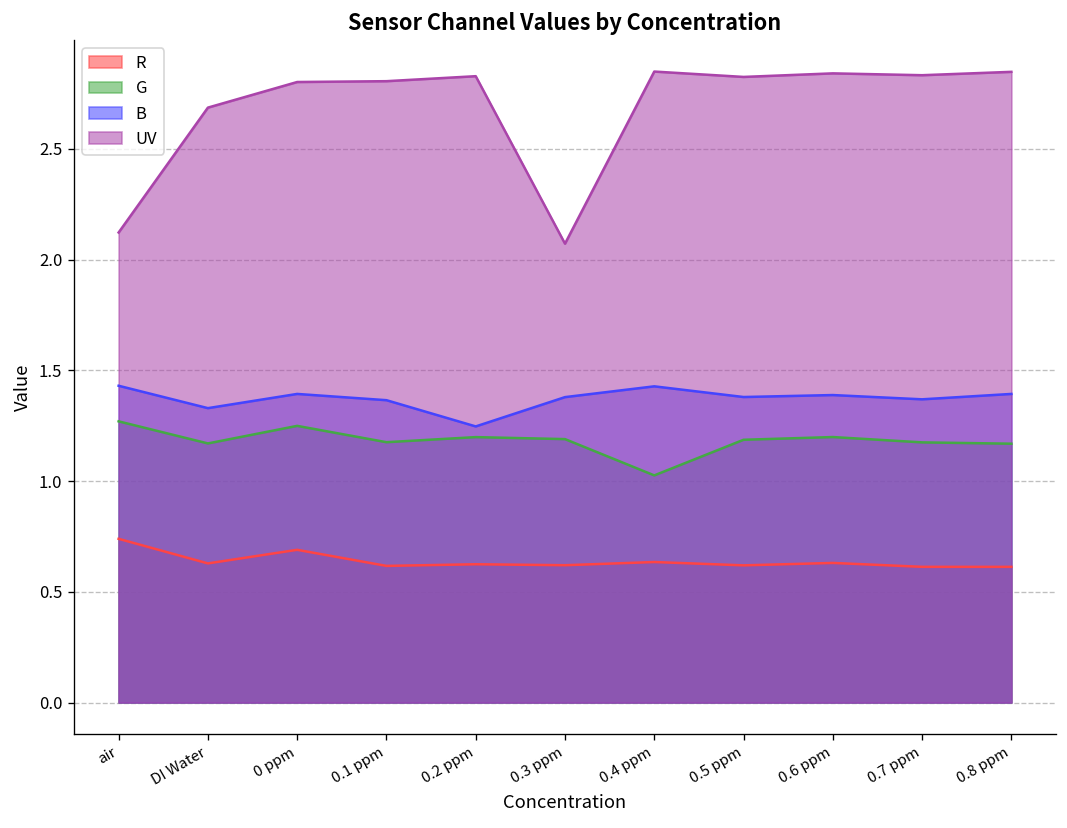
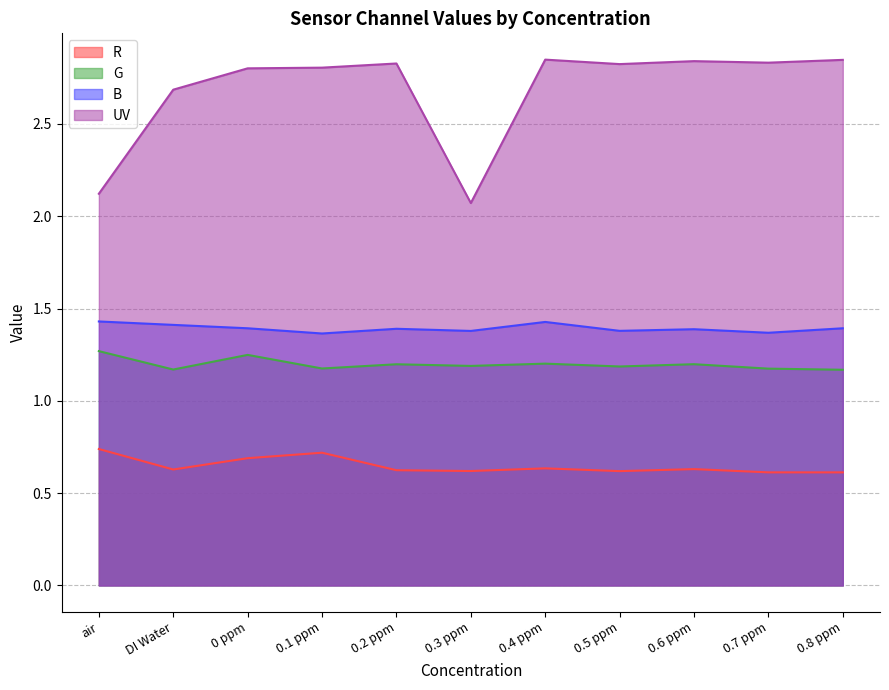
  {
    "R": {
      "air": 0.74,
      "DI Water": 0.63,
      "0 ppm": 0.69,
-     "0.1 ppm": 0.62,
+     "0.1 ppm": 0.72,
      "0.2 ppm": 0.62,
      "0.3 ppm": 0.62,
      "0.4 ppm": 0.63,
      "0.5 ppm": 0.62,
      "0.6 ppm": 0.63,
      "0.7 ppm": 0.61,
      "0.8 ppm": 0.61
    },
    "G": {
      "air": 1.27,
      "DI Water": 1.17,
      "0 ppm": 1.25,
      "0.1 ppm": 1.18,
      "0.2 ppm": 1.20,
      "0.3 ppm": 1.19,
-     "0.4 ppm": 1.03,
+     "0.4 ppm": 1.20,
      "0.5 ppm": 1.19,
      "0.6 ppm": 1.20,
      "0.7 ppm": 1.17,
      "0.8 ppm": 1.17
    },
    "B": {
      "air": 1.43,
-     "DI Water": 1.33,
+     "DI Water": 1.41,
      "0 ppm": 1.39,
      "0.1 ppm": 1.36,
-     "0.2 ppm": 1.25,
+     "0.2 ppm": 1.39,
      "0.3 ppm": 1.38,
      "0.4 ppm": 1.43,
      "0.5 ppm": 1.38,
      "0.6 ppm": 1.39,
      "0.7 ppm": 1.37,
      "0.8 ppm": 1.39
    },
    "UV": {
      "air": 2.12,
      "DI Water": 2.69,
      "0 ppm": 2.80,
      "0.1 ppm": 2.81,
      "0.2 ppm": 2.83,
      "0.3 ppm": 2.07,
      "0.4 ppm": 2.85,
      "0.5 ppm": 2.82,
      "0.6 ppm": 2.84,
      "0.7 ppm": 2.83,
      "0.8 ppm": 2.85
    }
  }
